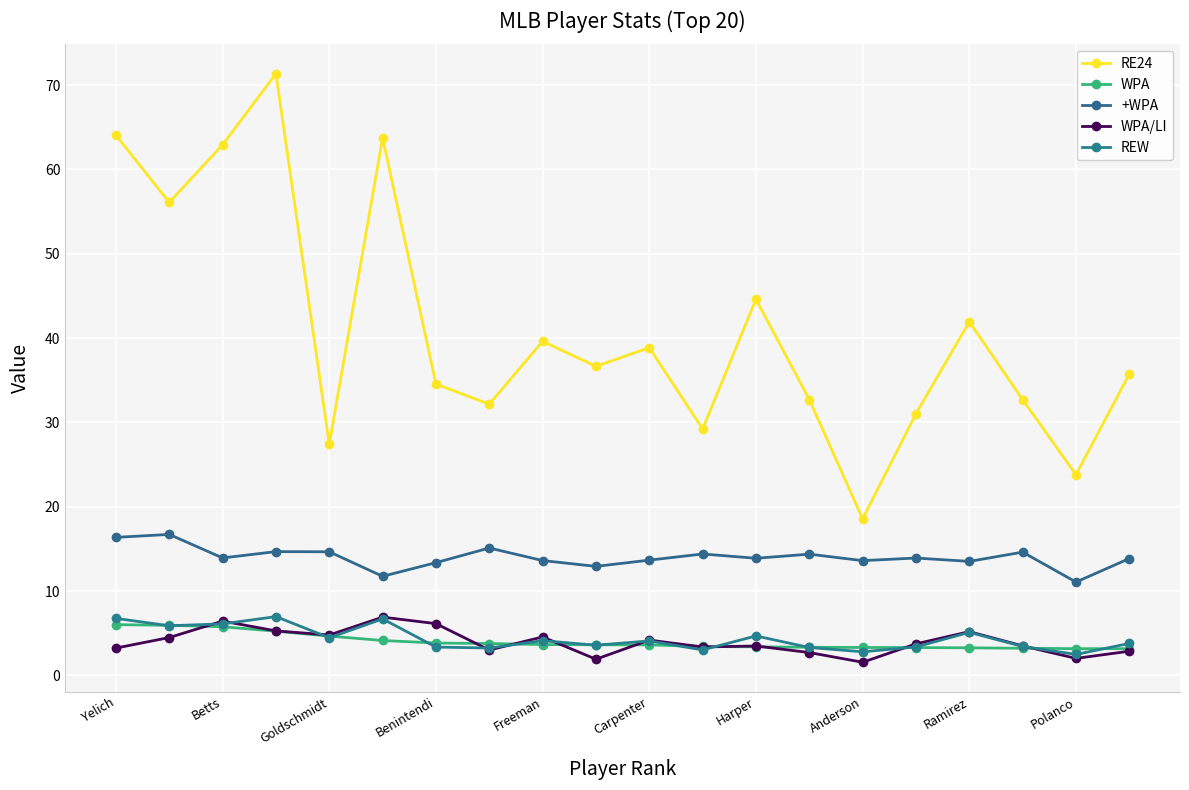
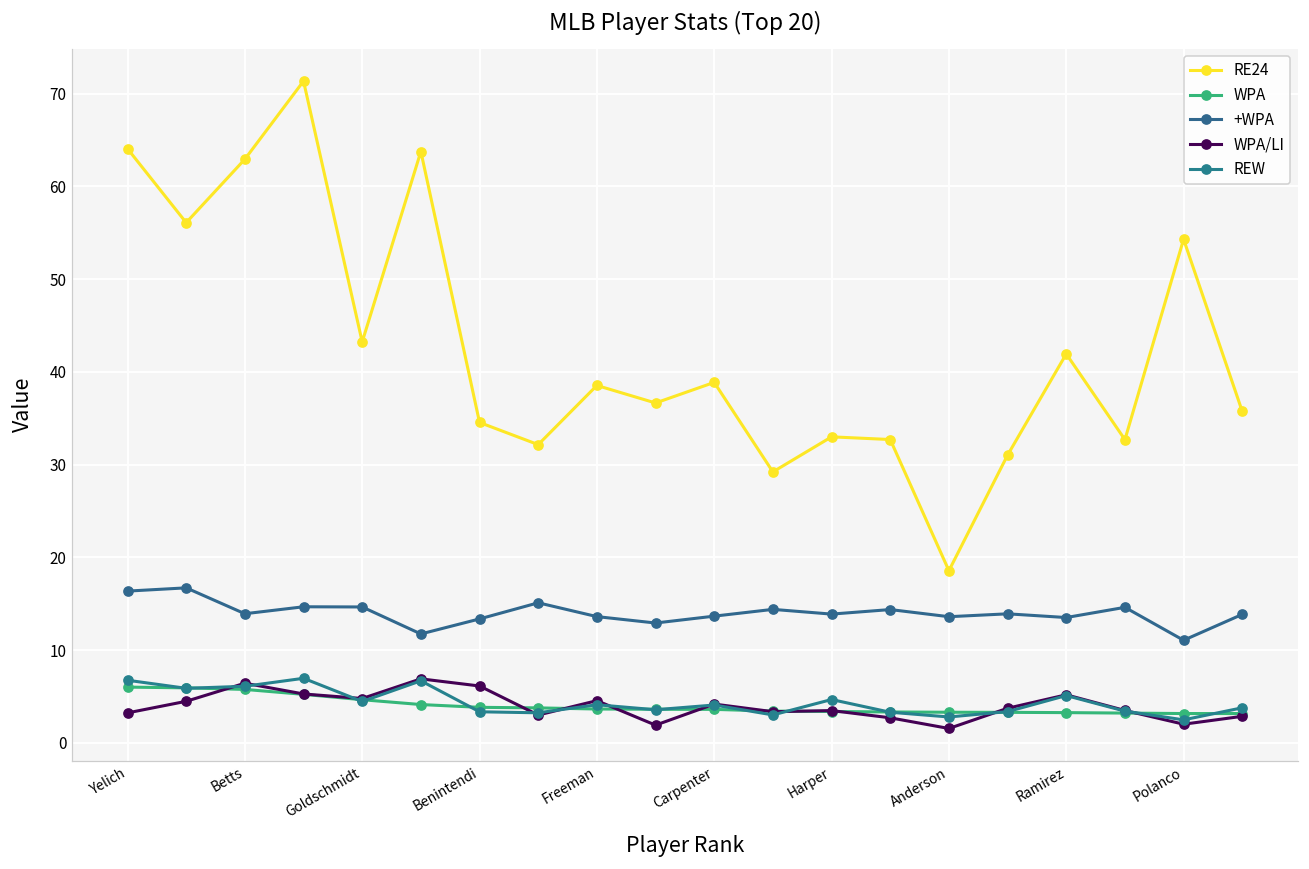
  {
    "RE24": {
      "Yelich": 64,
      "Betts": 63,
-     "Goldschmidt": 27,
+     "Goldschmidt": 43,
      "Benintendi": 35,
-     "Freeman": 40,
+     "Freeman": 39,
      "Carpenter": 39,
-     "Harper": 45,
+     "Harper": 33,
      "Anderson": 19,
      "Ramirez": 42,
-     "Polanco": 24
+     "Polanco": 54
    },
    "WPA/LI": {
      "Yelich": 3,
      "Betts": 6,
      "Benintendi": 6,
      "Freeman": 5,
      "Anderson": 2,
      "Polanco": 2
    }
  }
